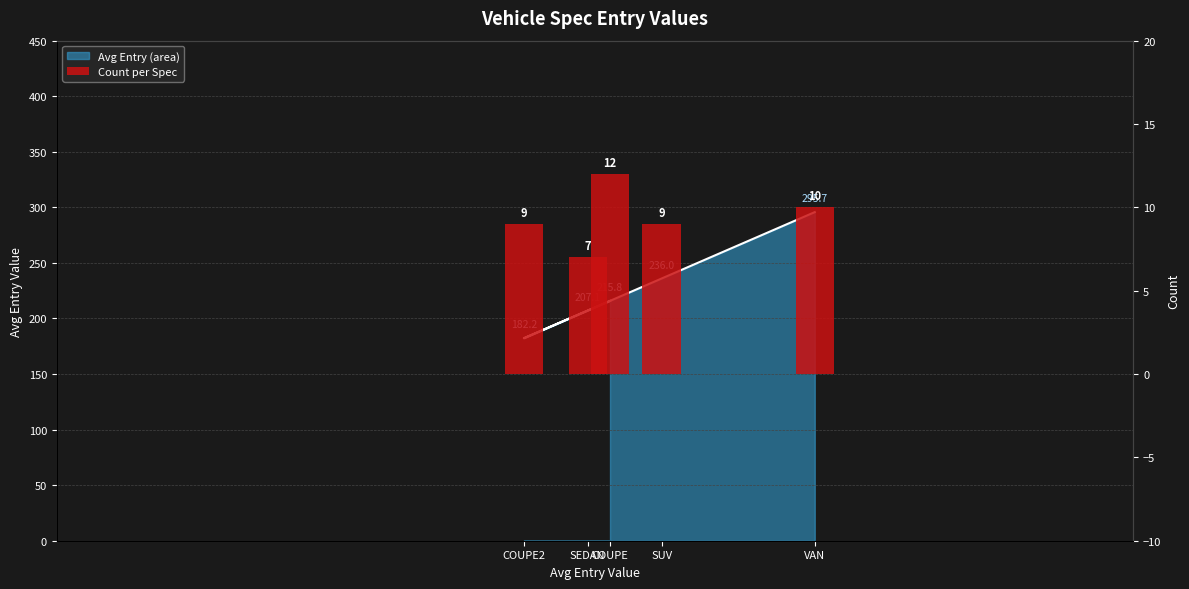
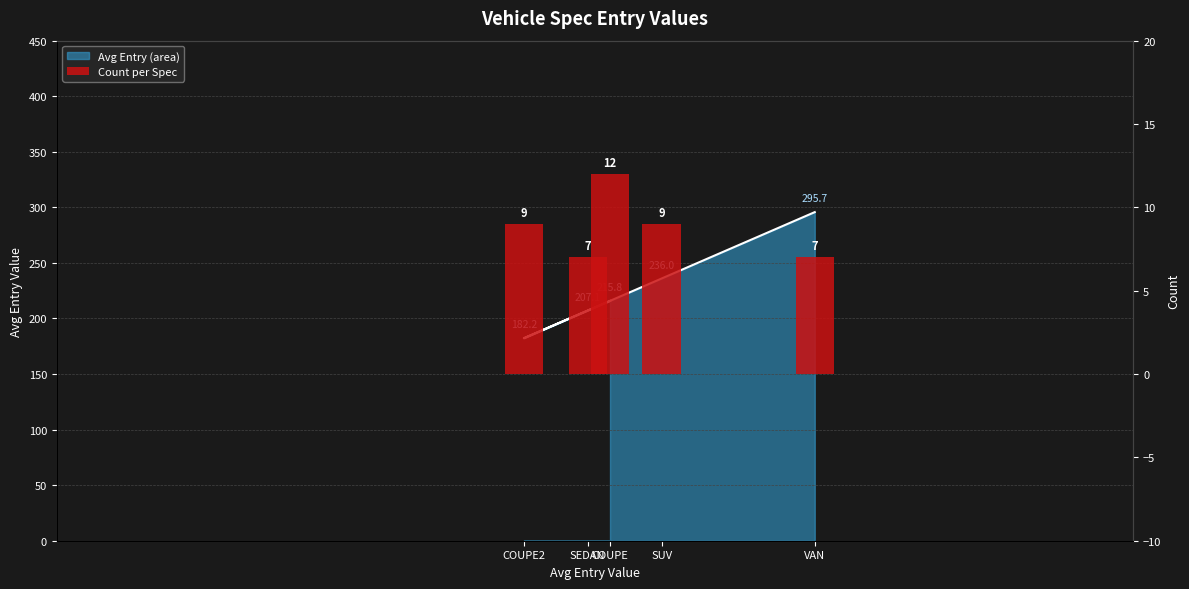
  {
    "Count per Spec": {
      "COUPE2": 9,
      "SUV": 9,
-     "VAN": 10
+     "VAN": 7
    }
  }
